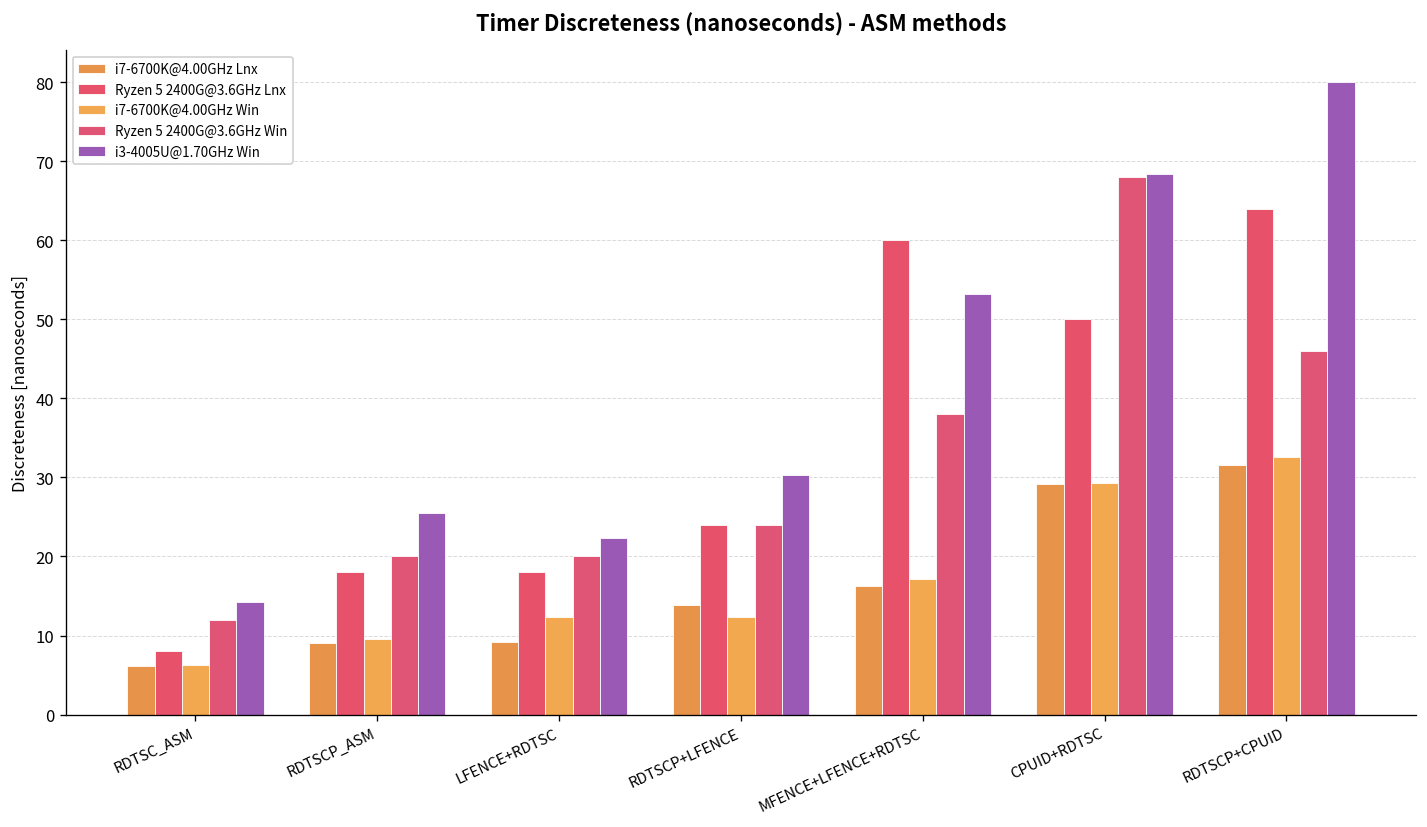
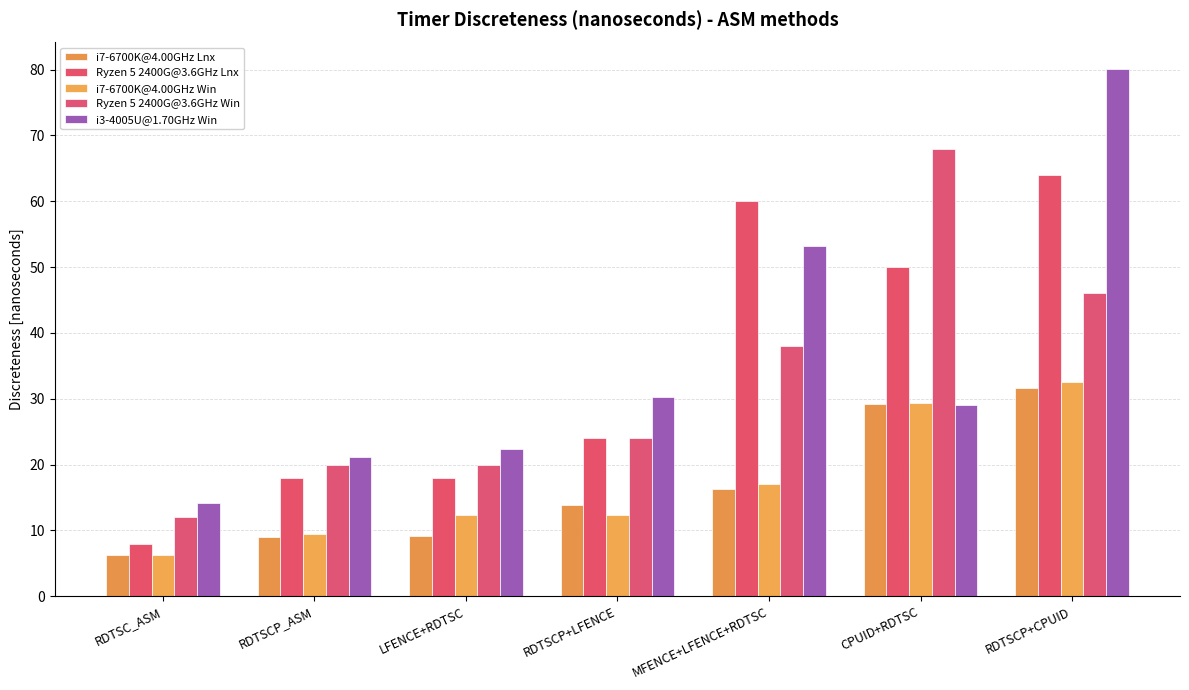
  {
    "i3-4005U@1.70GHz Win": {
      "RDTSC_ASM": 14,
-     "RDTSCP_ASM": 26,
+     "RDTSCP_ASM": 21,
      "LFENCE+RDTSC": 22,
      "RDTSCP+LFENCE": 30,
      "MFENCE+LFENCE+RDTSC": 53,
-     "CPUID+RDTSC": 68,
+     "CPUID+RDTSC": 29,
      "RDTSCP+CPUID": 80
    }
  }
